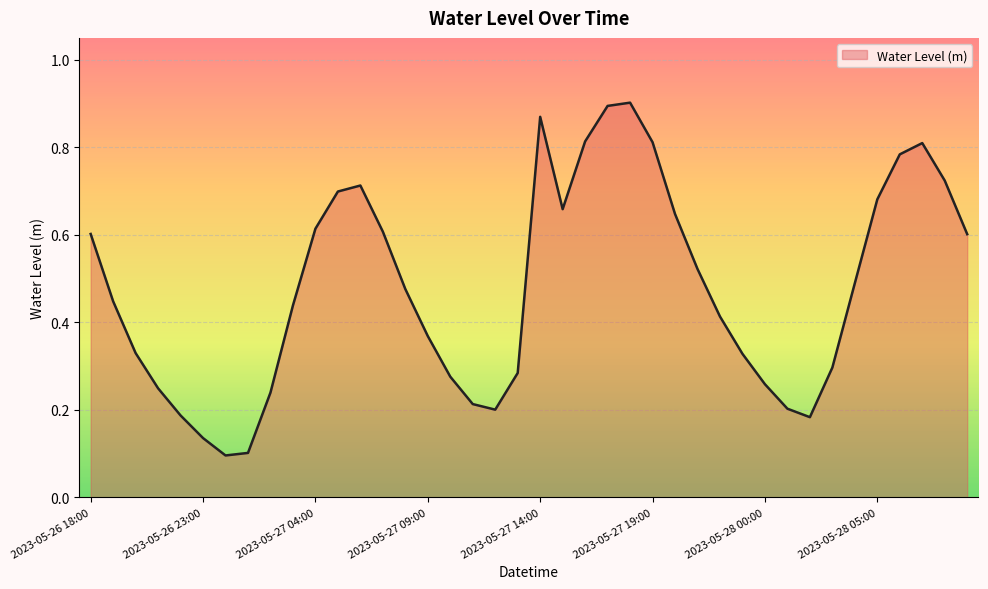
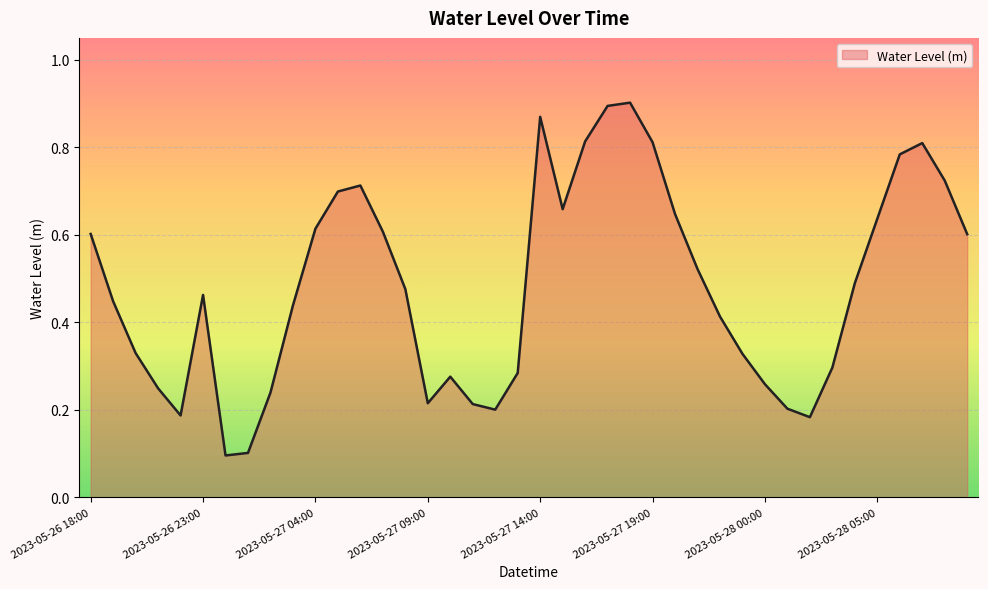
  {
    "2023-05-26 18:00": 0.60,
-   "2023-05-26 23:00": 0.14,
+   "2023-05-26 23:00": 0.46,
    "2023-05-27 04:00": 0.61,
-   "2023-05-27 09:00": 0.37,
+   "2023-05-27 09:00": 0.22,
    "2023-05-27 14:00": 0.87,
    "2023-05-27 19:00": 0.81,
    "2023-05-28 00:00": 0.26,
-   "2023-05-28 05:00": 0.68
+   "2023-05-28 05:00": 0.64
  }
